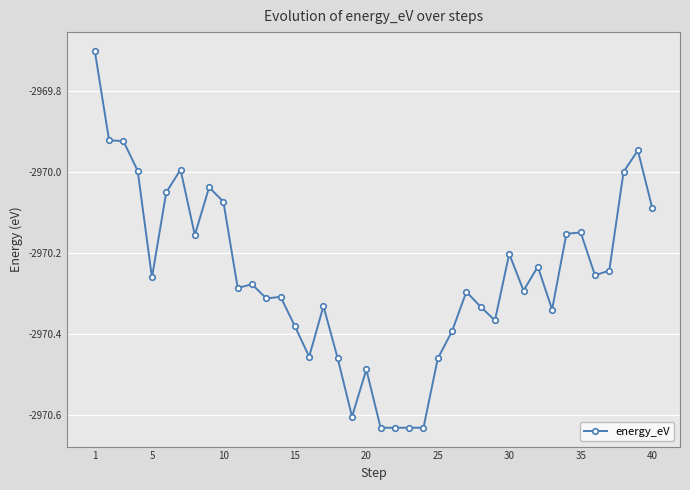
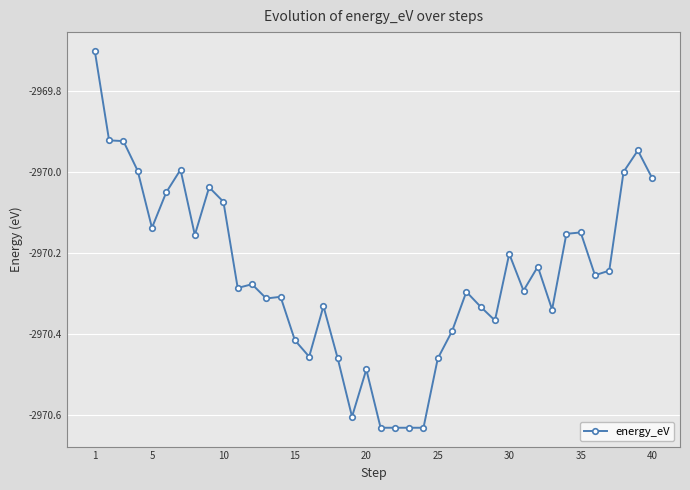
  {
    "1": -2969.70,
-   "5": -2970.26,
+   "5": -2970.14,
    "10": -2970.07,
-   "15": -2970.38,
+   "15": -2970.42,
    "20": -2970.49,
    "25": -2970.46,
    "30": -2970.20,
    "35": -2970.15,
-   "40": -2970.09
+   "40": -2970.02
  }
